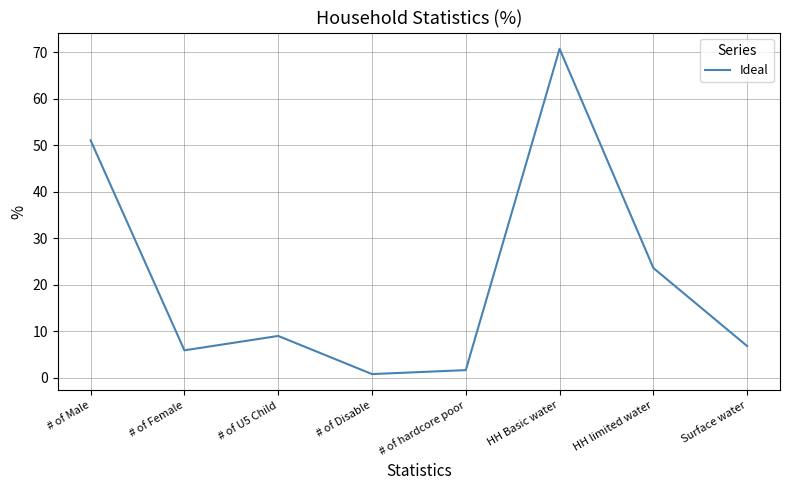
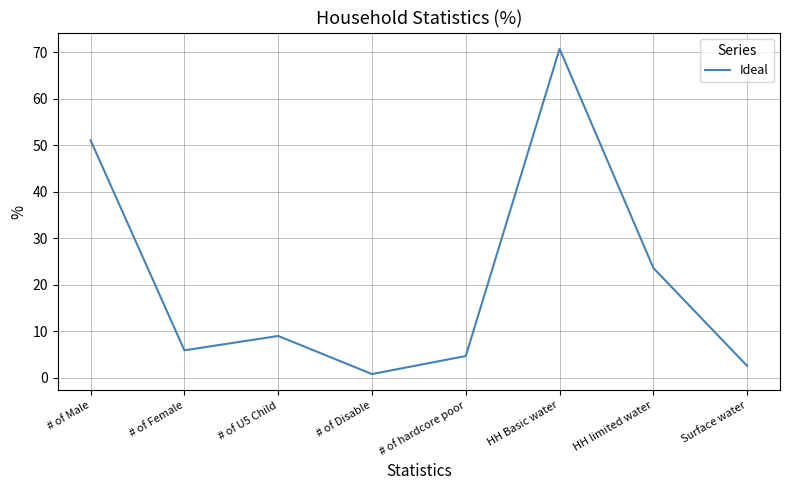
  {
    "# of Male": 51,
    "# of Female": 6,
    "# of U5 Child": 9,
    "# of Disable": 1,
-   "# of hardcore poor": 2,
+   "# of hardcore poor": 5,
    "HH Basic water": 71,
    "HH limited water": 24,
-   "Surface water": 7
+   "Surface water": 3
  }
